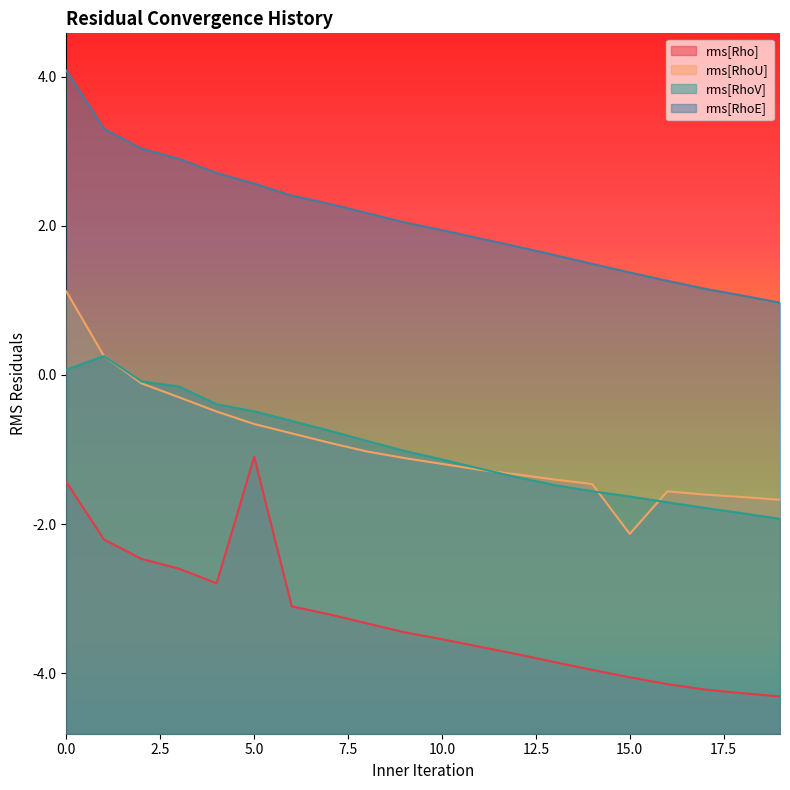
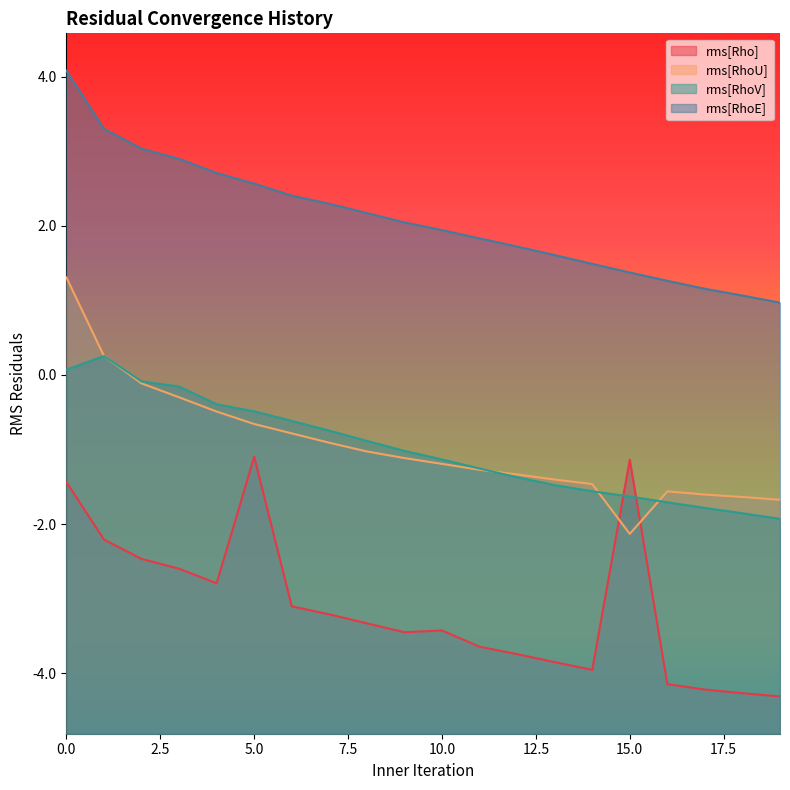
  {
    "rms[Rho]": {
      "0.0": -1.4,
      "5.0": -1.1,
-     "10.0": -3.5,
-     "15.0": -4.1
+     "10.0": -3.4,
+     "15.0": -1.1
    },
    "rms[RhoU]": {
-     "0.0": 1.1,
+     "0.0": 1.3,
      "5.0": -0.7,
      "10.0": -1.2,
      "15.0": -2.1
    }
  }
